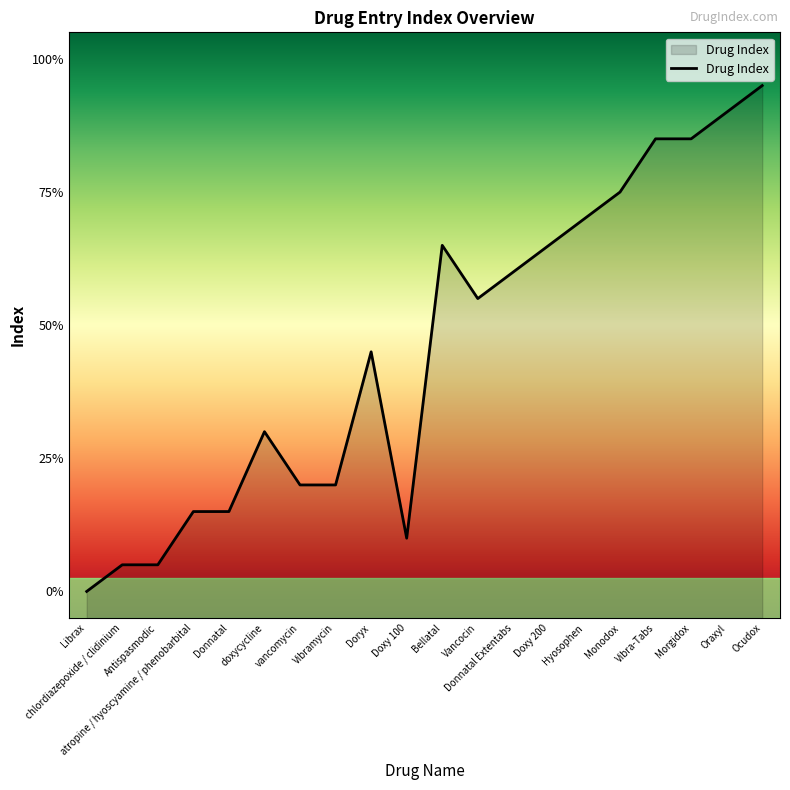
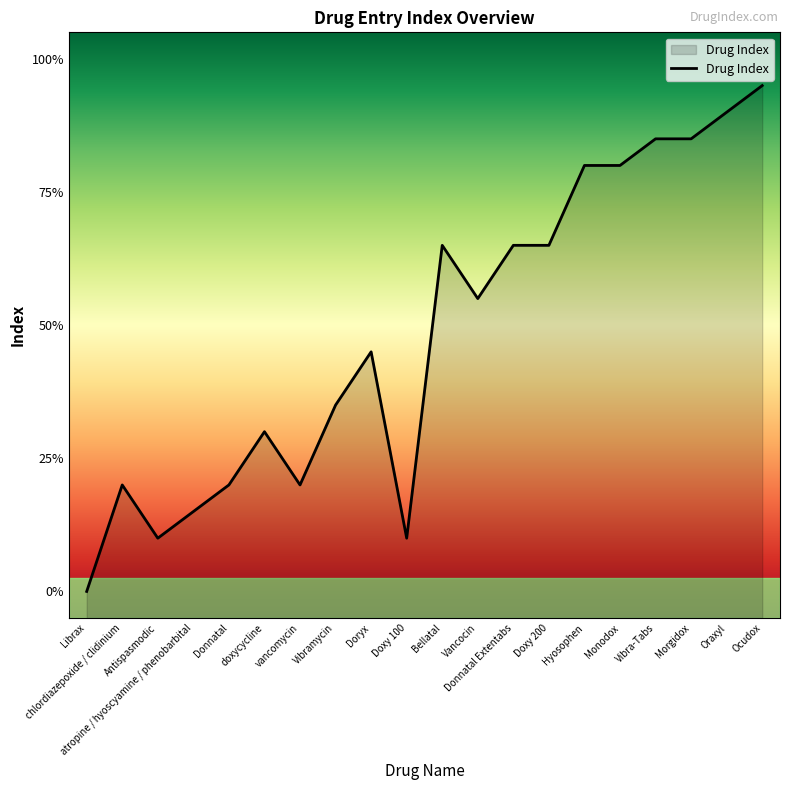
  {
-   "chlordiazepoxide / clidinium": "5%",
-   "Antispasmodic": "5%",
+   "chlordiazepoxide / clidinium": "20%",
+   "Antispasmodic": "10%",
    "atropine / hyoscyamine / phenobarbital": "15%",
-   "Donnatal": "15%",
+   "Donnatal": "20%",
    "doxycycline": "30%",
    "vancomycin": "20%",
-   "Vibramycin": "20%",
+   "Vibramycin": "35%",
    "Doryx": "45%",
    "Doxy 100": "10%",
    "Bellatal": "65%",
    "Vancocin": "55%",
-   "Donnatal Extentabs": "60%",
+   "Donnatal Extentabs": "65%",
    "Doxy 200": "65%",
-   "Hyosophen": "70%",
-   "Monodox": "75%",
+   "Hyosophen": "80%",
+   "Monodox": "80%",
    "Vibra-Tabs": "85%",
    "Morgidox": "85%",
    "Oraxyl": "90%",
    "Ocudox": "95%"
  }
